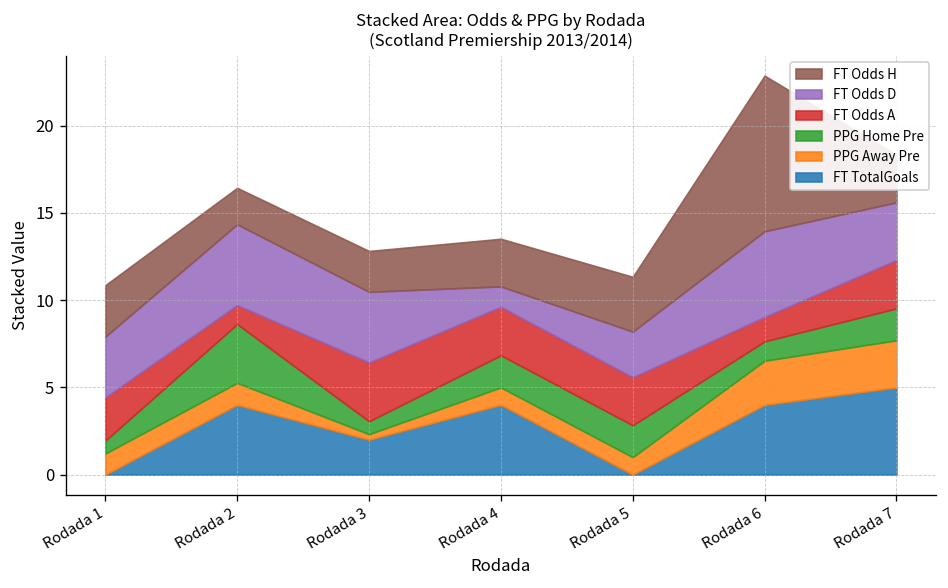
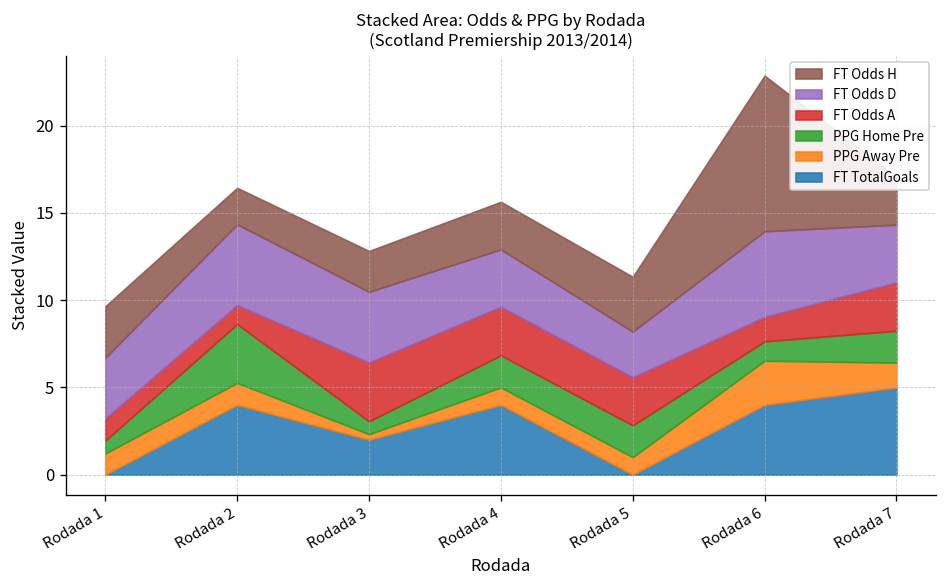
  {
    "FT TotalGoals": {
      "Rodada 1": 0.0,
      "Rodada 2": 4.0,
      "Rodada 3": 2.0,
      "Rodada 4": 4.0,
      "Rodada 5": 0.0,
      "Rodada 6": 4.0,
      "Rodada 7": 5.0
    },
    "PPG Away Pre": {
      "Rodada 1": 1.2,
      "Rodada 2": 1.3,
      "Rodada 3": 0.3,
      "Rodada 4": 1.0,
      "Rodada 5": 1.0,
      "Rodada 6": 2.5,
-     "Rodada 7": 2.7
+     "Rodada 7": 1.4
    },
    "PPG Home Pre": {
      "Rodada 1": 0.7,
      "Rodada 2": 3.4,
      "Rodada 3": 0.7,
      "Rodada 4": 1.8,
      "Rodada 5": 1.8,
      "Rodada 6": 1.1,
      "Rodada 7": 1.8
    },
    "FT Odds A": {
-     "Rodada 1": 2.5,
+     "Rodada 1": 1.3,
      "Rodada 2": 1.1,
      "Rodada 3": 3.4,
      "Rodada 4": 2.8,
      "Rodada 5": 2.8,
      "Rodada 6": 1.4,
      "Rodada 7": 2.8
    },
    "FT Odds D": {
      "Rodada 1": 3.5,
      "Rodada 2": 4.6,
      "Rodada 3": 4.1,
-     "Rodada 4": 1.2,
+     "Rodada 4": 3.3,
      "Rodada 5": 2.6,
      "Rodada 6": 4.9,
      "Rodada 7": 3.3
    },
    "FT Odds H": {
      "Rodada 1": 2.9,
      "Rodada 2": 2.1,
      "Rodada 3": 2.3,
      "Rodada 4": 2.7,
      "Rodada 5": 3.1,
      "Rodada 6": 8.9
    }
  }
